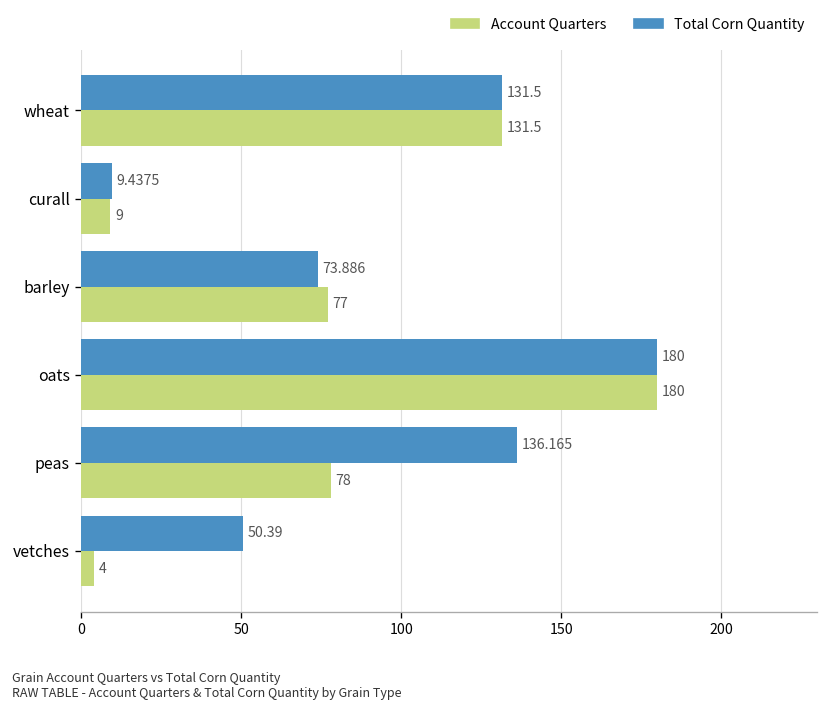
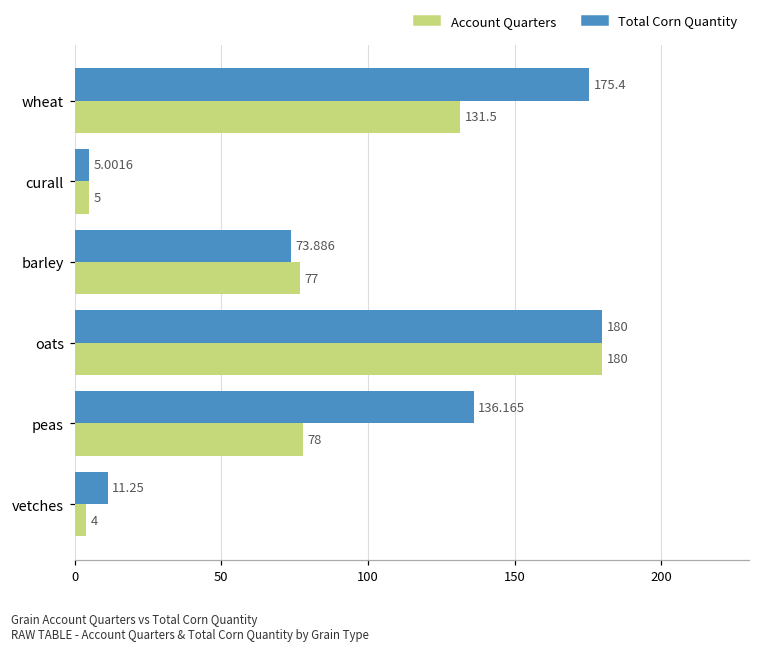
  {
    "Account Quarters": {
      "wheat": 131.5,
-     "curall": 9,
+     "curall": 5,
      "barley": 77,
      "oats": 180,
      "peas": 78,
      "vetches": 4
    },
    "Total Corn Quantity": {
-     "wheat": 131.5,
-     "curall": 9.4375,
+     "wheat": 175.4,
+     "curall": 5.0016,
      "barley": 73.886,
      "oats": 180,
      "peas": 136.165,
-     "vetches": 50.39
+     "vetches": 11.25
    }
  }
